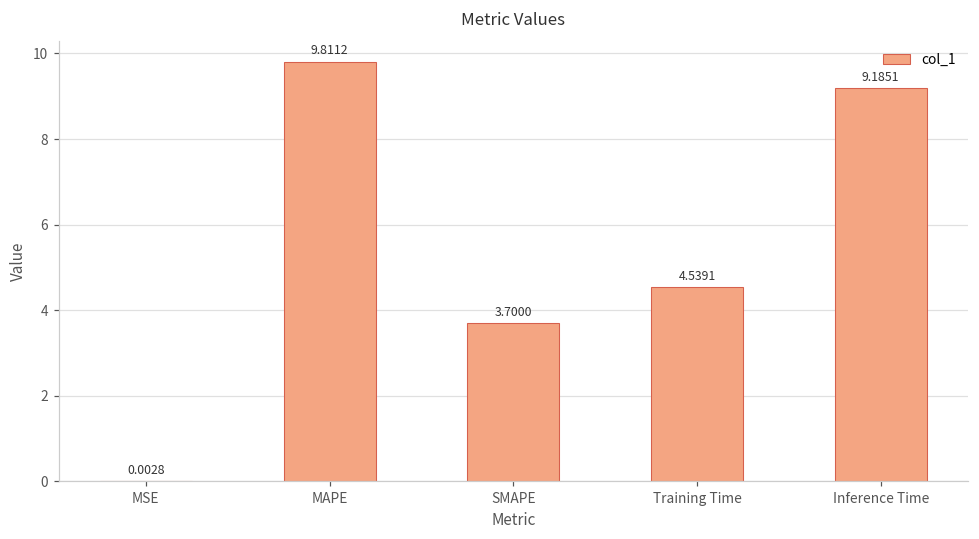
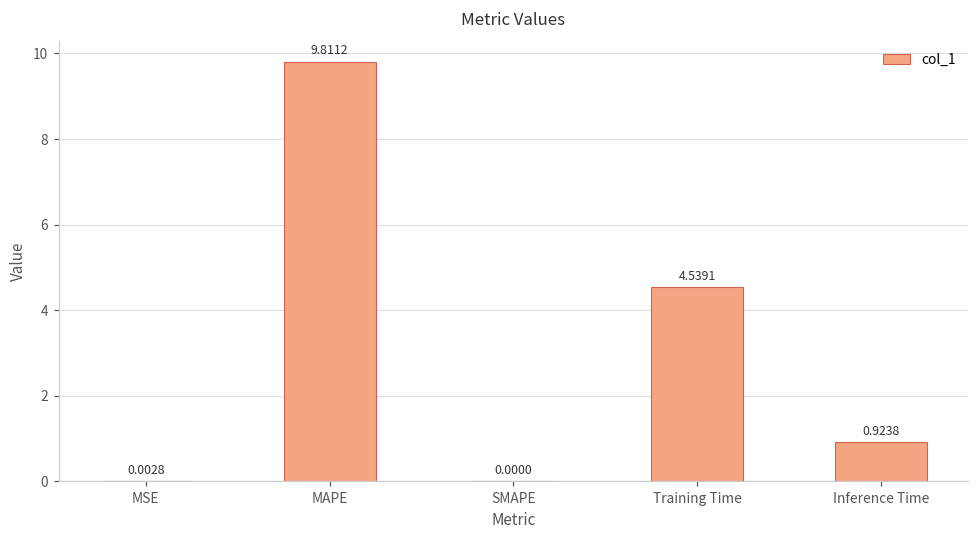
  {
    "MSE": 0.0028,
    "MAPE": 9.8112,
-   "SMAPE": 3.7000,
+   "SMAPE": 0.0000,
    "Training Time": 4.5391,
-   "Inference Time": 9.1851
+   "Inference Time": 0.9238
  }
